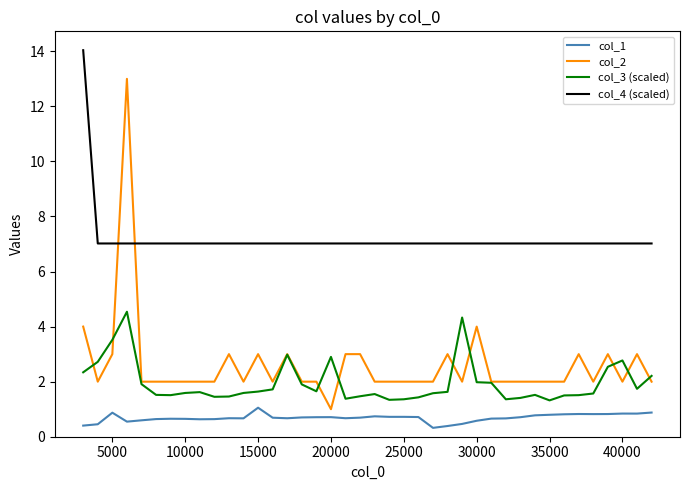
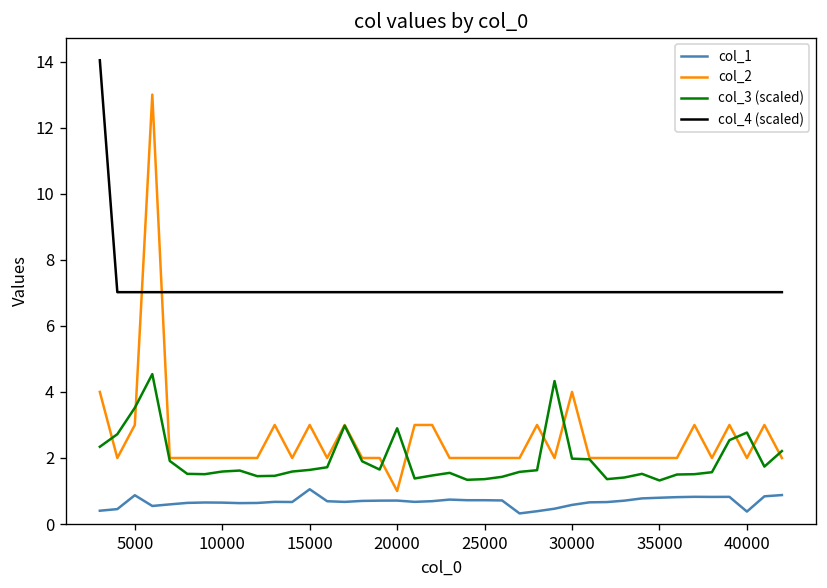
  {
    "col_1": {
      "5000": 0.9,
      "10000": 0.6,
      "15000": 1.1,
      "20000": 0.7,
      "25000": 0.7,
      "30000": 0.6,
      "35000": 0.8,
-     "40000": 0.8
+     "40000": 0.4
    },
    "col_2": {
      "5000": 3.0,
      "10000": 2.0,
      "15000": 3.0,
      "20000": 1.0,
      "25000": 2.0,
      "30000": 4.0,
      "35000": 2.0,
      "40000": 2.0
    },
    "col_3 (scaled)": {
      "5000": 3.5,
      "10000": 1.6,
      "15000": 1.6,
      "20000": 2.9,
      "25000": 1.4,
      "30000": 2.0,
      "35000": 1.3,
      "40000": 2.8
    },
    "col_4 (scaled)": {
      "5000": 7.0,
      "10000": 7.0,
      "15000": 7.0,
      "20000": 7.0,
      "25000": 7.0,
      "30000": 7.0,
      "35000": 7.0,
      "40000": 7.0
    }
  }
